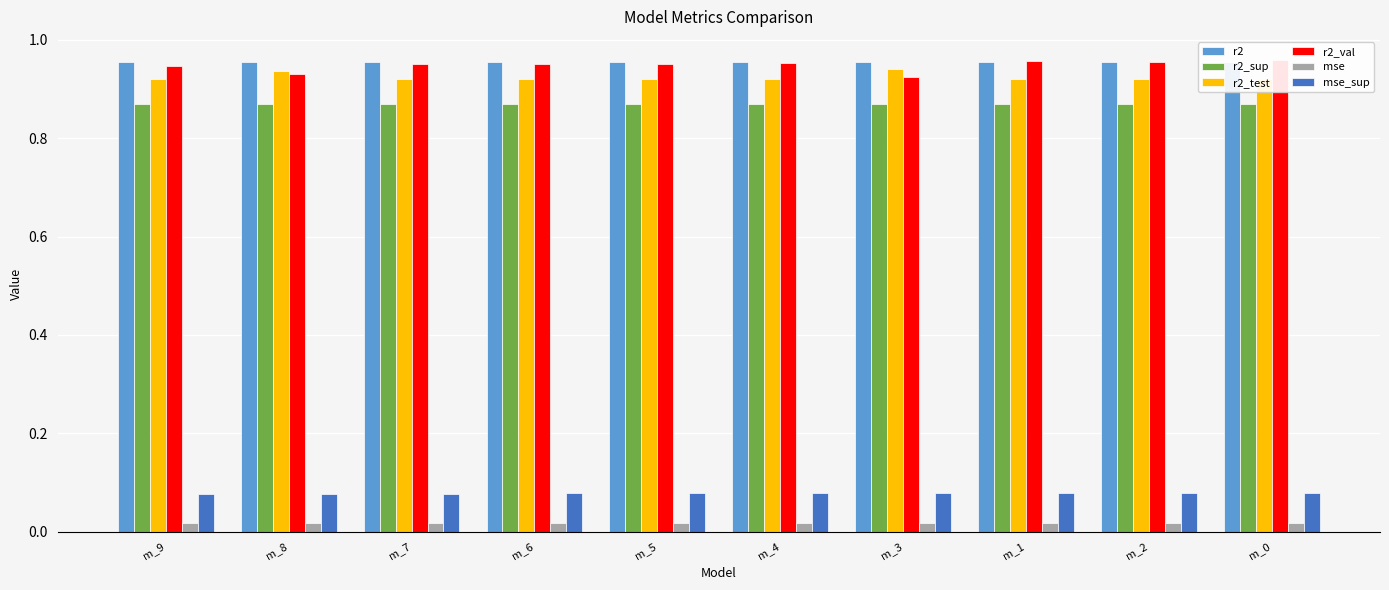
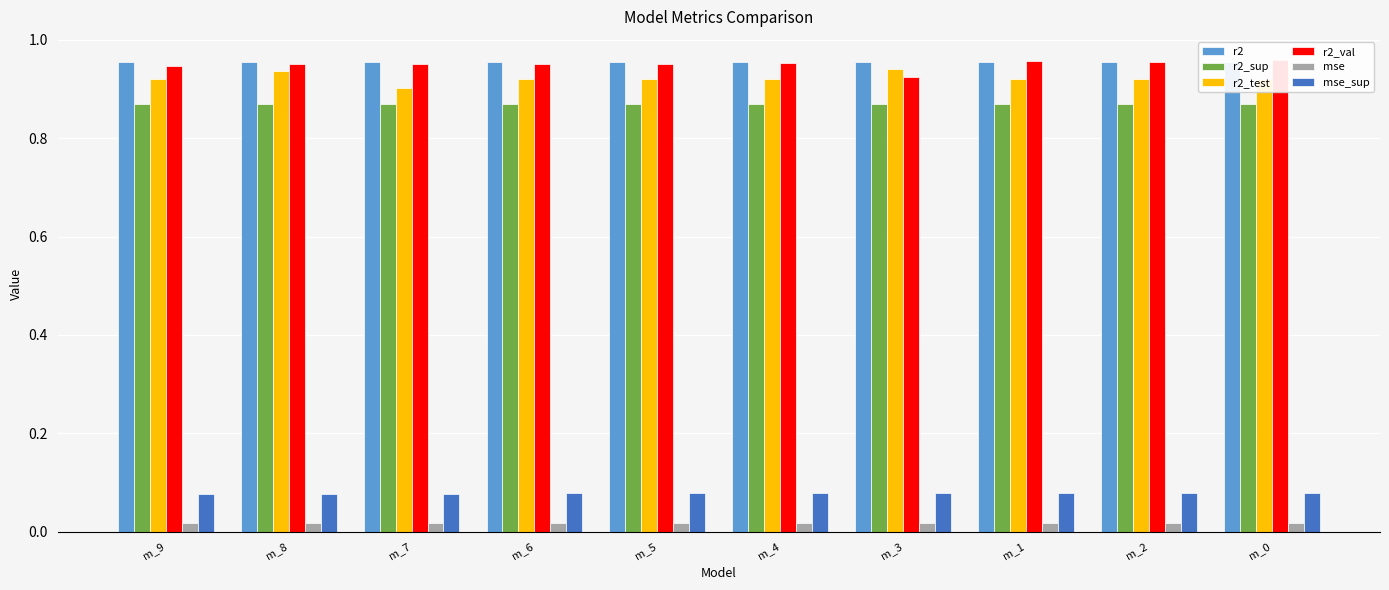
  {
    "r2_sup": {
      "m_9": 0.87,
      "m_8": 0.87,
      "m_7": 0.87,
      "m_6": 0.87,
      "m_5": 0.87,
      "m_4": 0.87,
      "m_3": 0.87,
      "m_1": 0.87,
      "m_2": 0.87,
      "m_0": 0.87
    },
    "r2_test": {
      "m_9": 0.92,
      "m_8": 0.94,
-     "m_7": 0.92,
+     "m_7": 0.90,
      "m_6": 0.92,
      "m_5": 0.92,
      "m_4": 0.92,
      "m_3": 0.94,
      "m_1": 0.92,
      "m_2": 0.92
    },
    "r2_val": {
      "m_9": 0.95,
-     "m_8": 0.93,
+     "m_8": 0.95,
      "m_7": 0.95,
      "m_6": 0.95,
      "m_5": 0.95,
      "m_4": 0.95,
      "m_3": 0.92,
      "m_1": 0.96,
      "m_2": 0.96
    },
    "mse": {
      "m_9": 0.02,
      "m_8": 0.02,
      "m_7": 0.02,
      "m_6": 0.02,
      "m_5": 0.02,
      "m_4": 0.02,
      "m_3": 0.02,
      "m_1": 0.02,
      "m_2": 0.02,
      "m_0": 0.02
    }
  }
